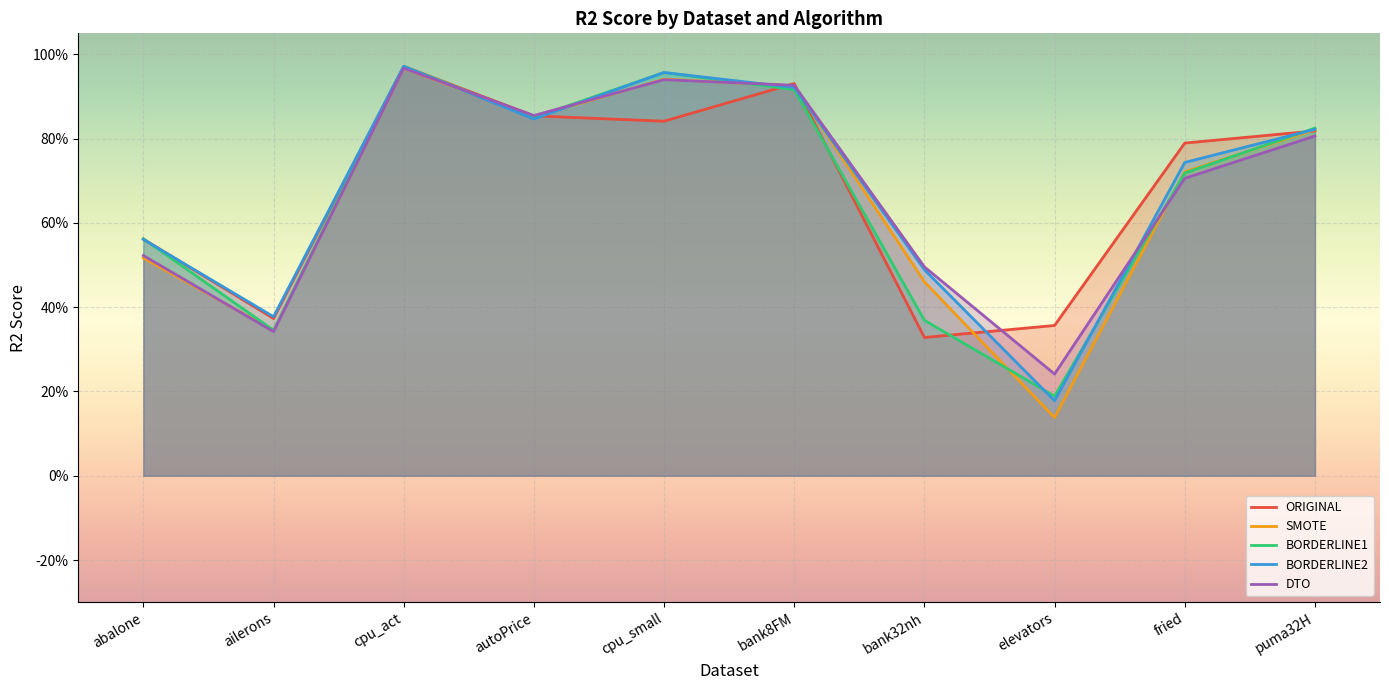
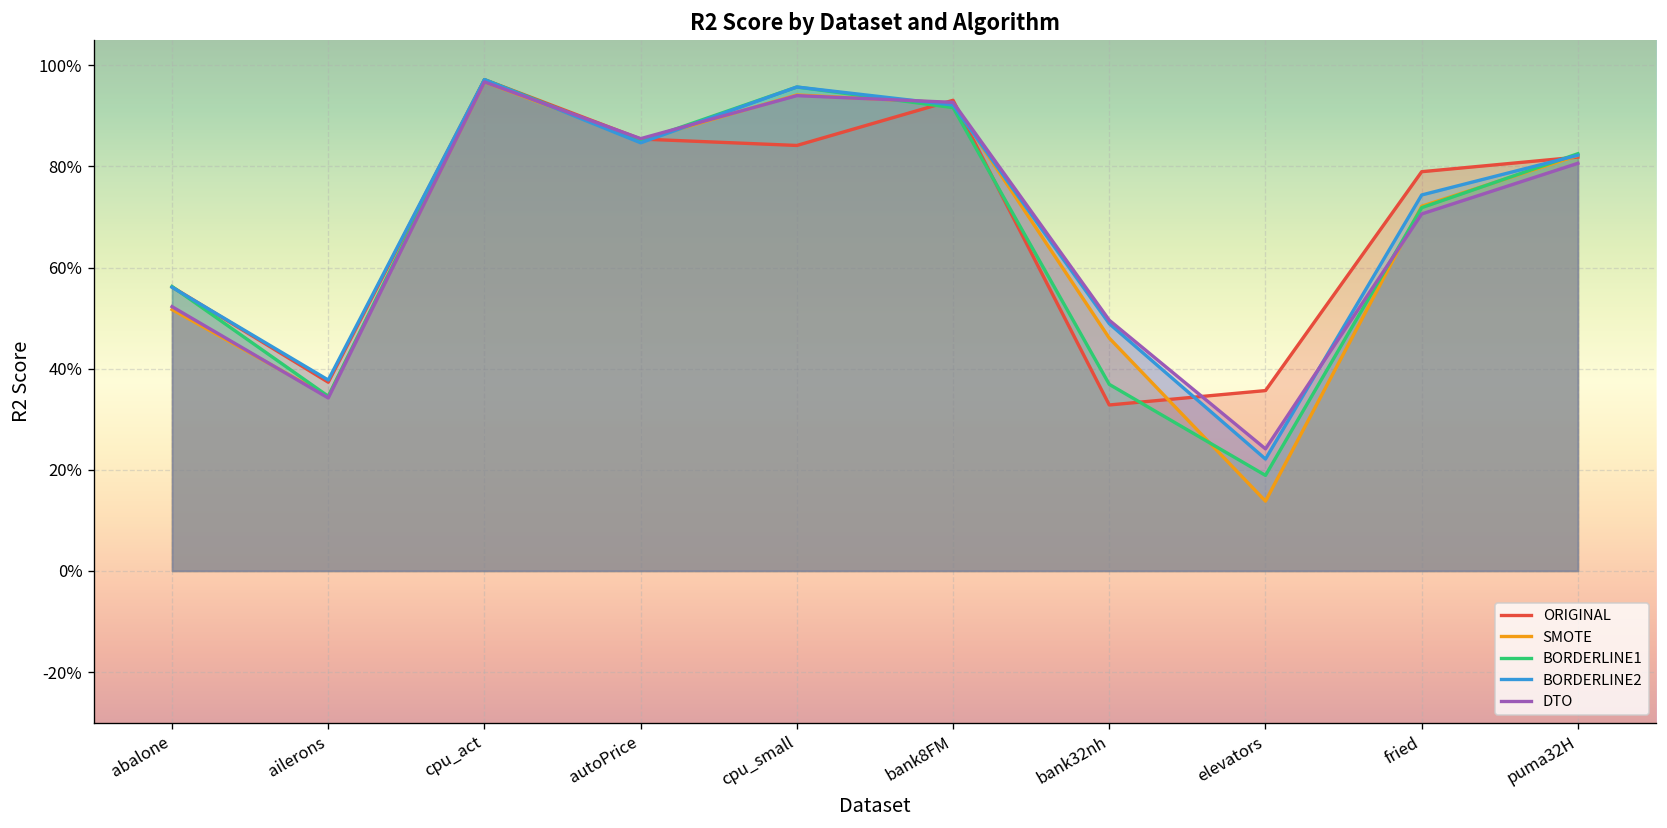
  {
    "ORIGINAL": {
      "cpu_small": "84%",
      "bank32nh": "33%",
      "elevators": "36%",
      "fried": "79%"
    },
    "SMOTE": {
      "bank32nh": "46%",
      "elevators": "14%"
    },
    "BORDERLINE1": {
      "bank32nh": "37%",
      "elevators": "19%"
    },
    "BORDERLINE2": {
      "bank32nh": "49%",
-     "elevators": "18%",
+     "elevators": "22%",
      "fried": "74%"
    },
    "DTO": {
      "bank32nh": "50%",
      "elevators": "24%",
      "fried": "71%",
      "puma32H": "81%"
    }
  }
